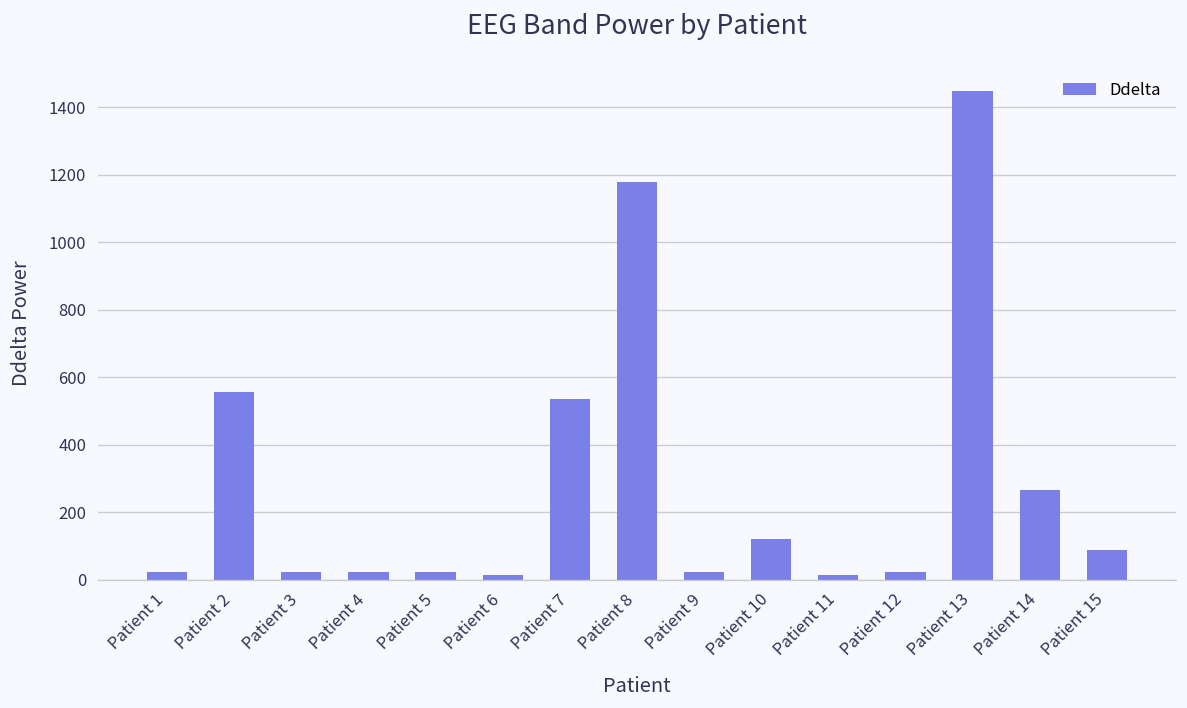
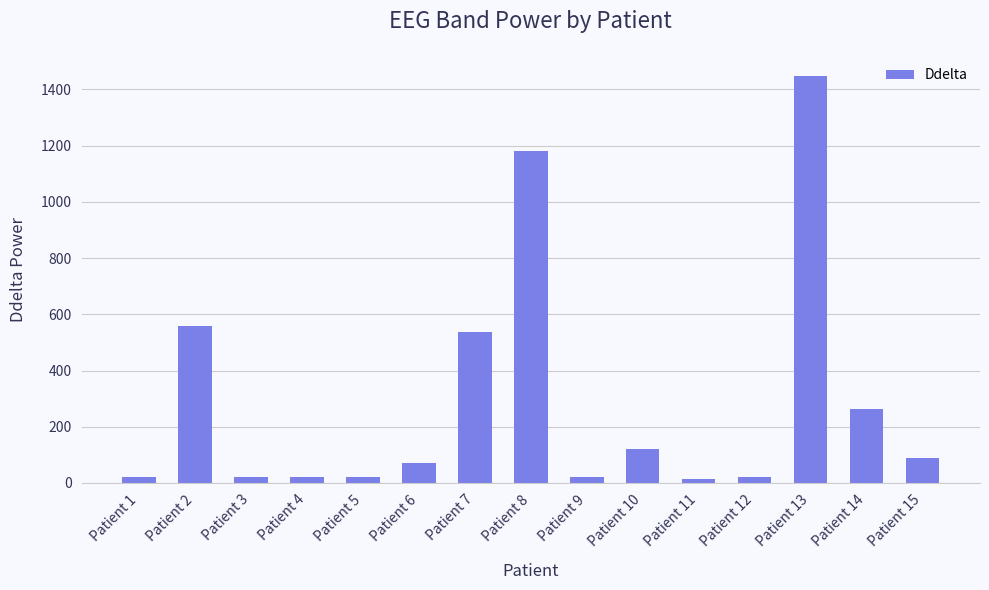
  {
    "Patient 1": 20,
    "Patient 2": 560,
    "Patient 3": 20,
    "Patient 4": 20,
    "Patient 5": 20,
-   "Patient 6": 10,
+   "Patient 6": 70,
    "Patient 7": 540,
    "Patient 8": 1180,
    "Patient 9": 20,
    "Patient 10": 120,
    "Patient 11": 10,
    "Patient 12": 20,
    "Patient 13": 1450,
    "Patient 14": 260,
    "Patient 15": 90
  }
